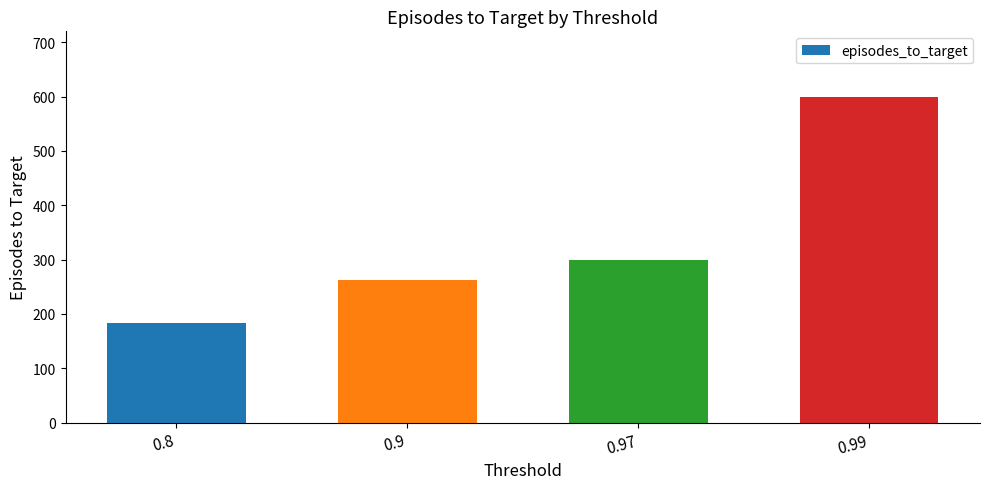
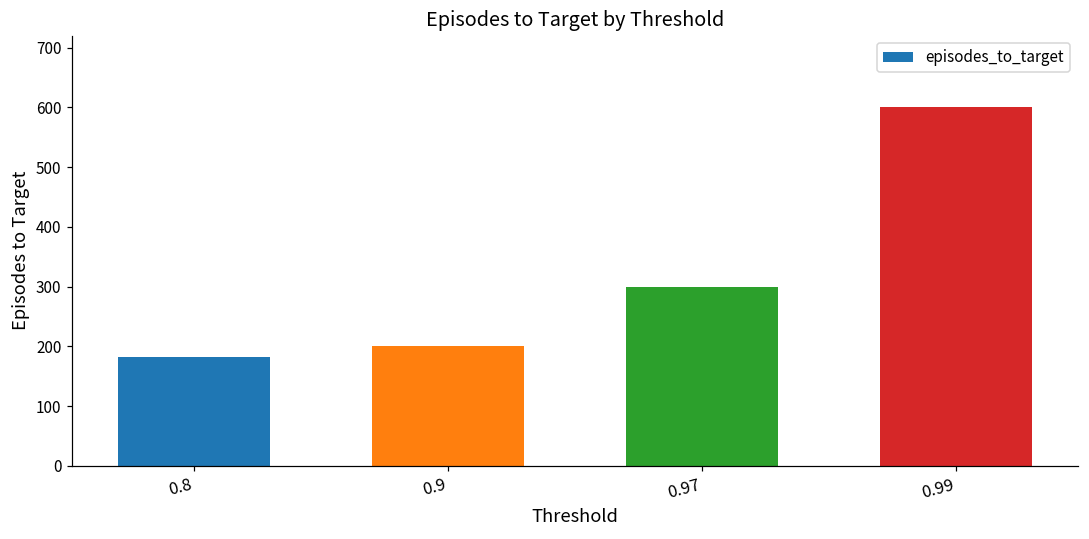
  {
    "0.8": 180,
-   "0.9": 260,
+   "0.9": 200,
    "0.97": 300,
    "0.99": 600
  }
